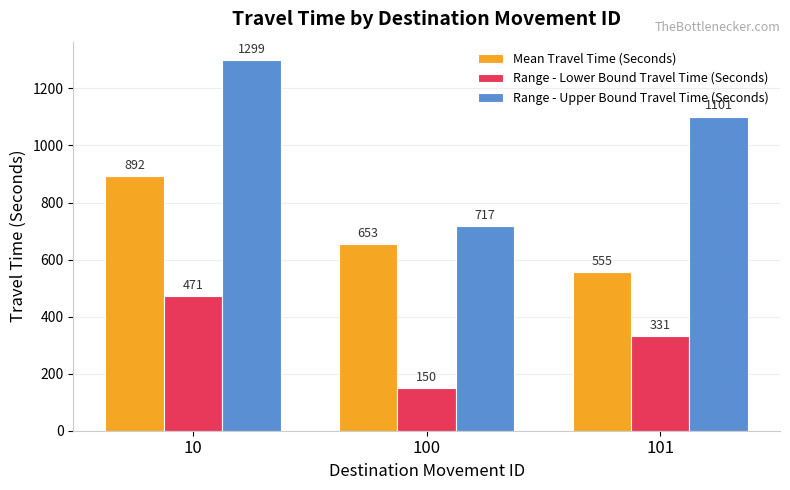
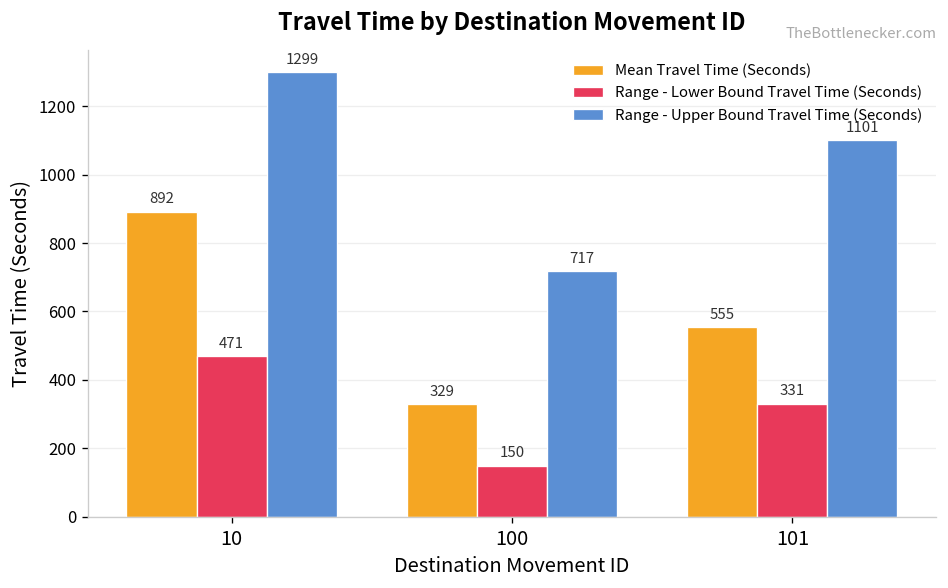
  {
    "Mean Travel Time (Seconds)": {
      "10": 892,
-     "100": 653,
+     "100": 329,
      "101": 555
    },
    "Range - Lower Bound Travel Time (Seconds)": {
      "10": 471,
      "100": 150,
      "101": 331
    },
    "Range - Upper Bound Travel Time (Seconds)": {
      "10": 1299,
      "100": 717,
      "101": 1101
    }
  }
